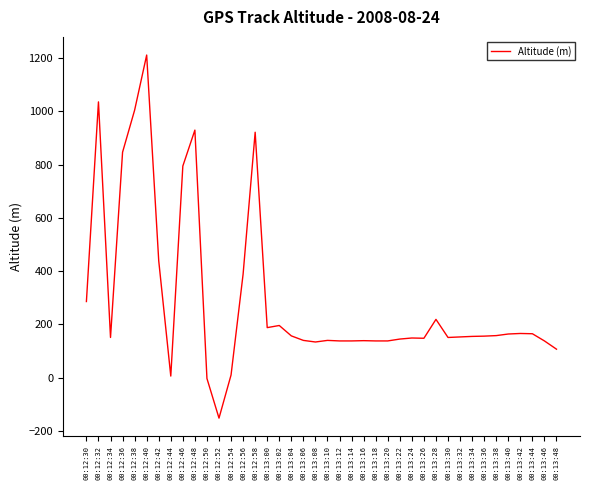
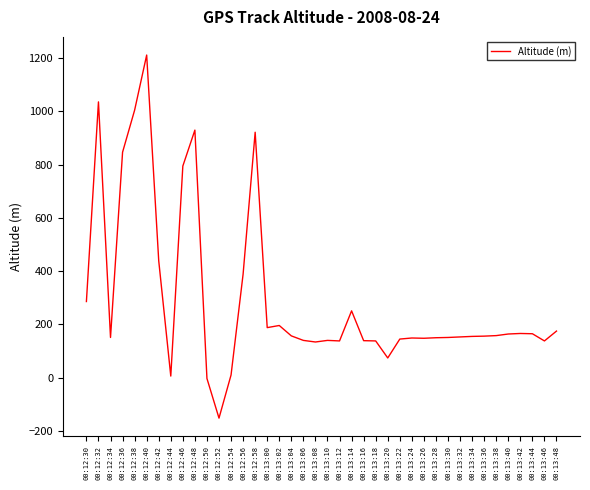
  {
    "00:12:30": 290,
    "00:12:32": 1040,
    "00:12:34": 150,
    "00:12:36": 850,
    "00:12:38": 1010,
    "00:12:40": 1210,
    "00:12:42": 440,
    "00:12:44": 10,
    "00:12:46": 800,
    "00:12:48": 930,
    "00:12:50": 0,
    "00:12:52": -150,
    "00:12:54": 10,
    "00:12:56": 390,
    "00:12:58": 920,
    "00:13:00": 190,
    "00:13:02": 200,
    "00:13:04": 160,
    "00:13:06": 140,
    "00:13:08": 130,
    "00:13:10": 140,
    "00:13:12": 140,
-   "00:13:14": 140,
+   "00:13:14": 250,
    "00:13:16": 140,
    "00:13:18": 140,
-   "00:13:20": 140,
+   "00:13:20": 70,
    "00:13:22": 150,
    "00:13:24": 150,
    "00:13:26": 150,
-   "00:13:28": 220,
+   "00:13:28": 150,
    "00:13:30": 150,
    "00:13:32": 150,
    "00:13:34": 160,
    "00:13:36": 160,
    "00:13:38": 160,
    "00:13:40": 160,
    "00:13:42": 170,
    "00:13:44": 170,
    "00:13:46": 140,
-   "00:13:48": 110
+   "00:13:48": 180
  }
